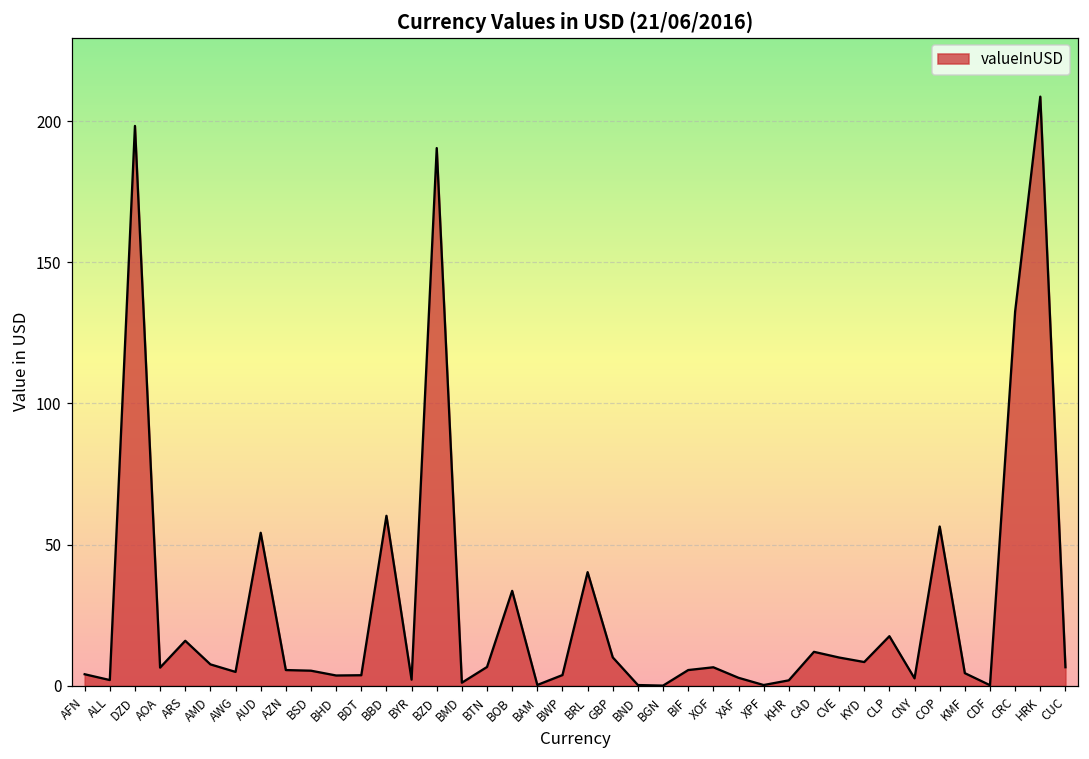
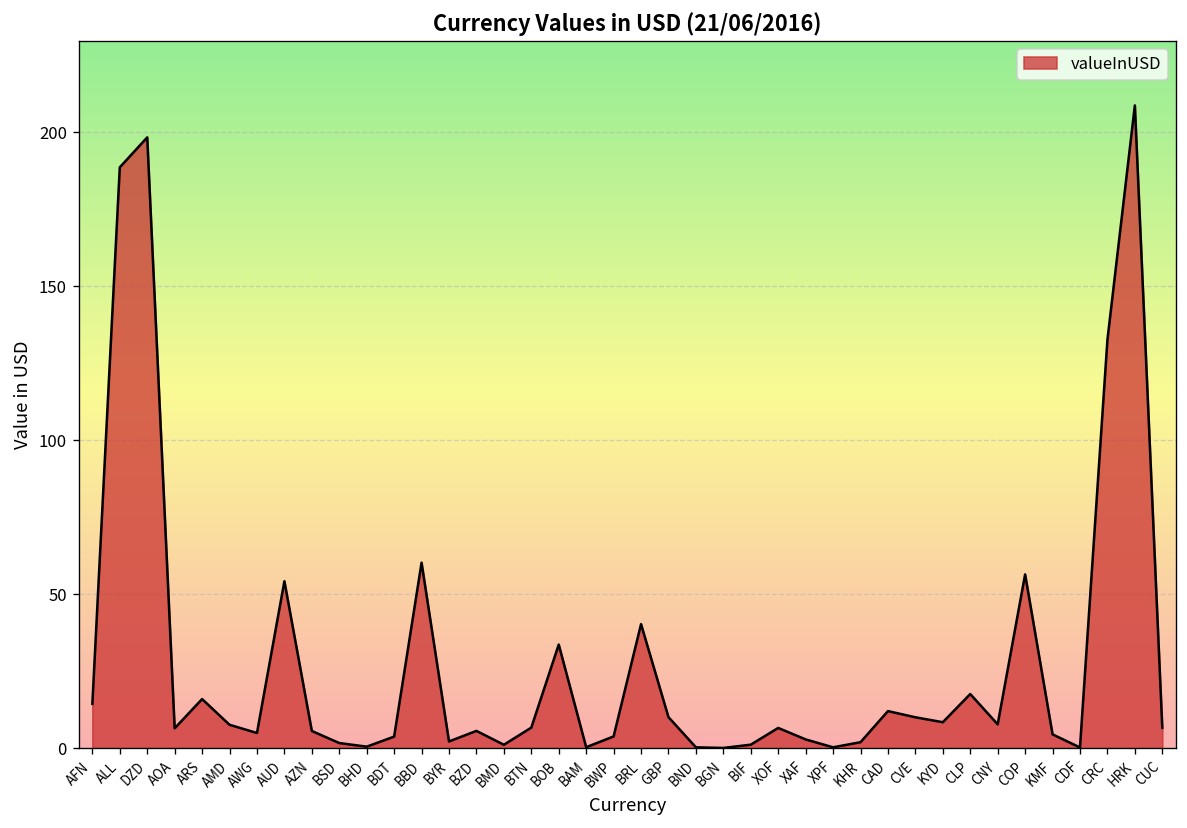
  {
-   "AFN": 4,
-   "ALL": 2,
+   "AFN": 14,
+   "ALL": 189,
    "DZD": 198,
    "AOA": 6,
    "ARS": 16,
    "AMD": 8,
    "AWG": 5,
    "AUD": 54,
    "AZN": 6,
-   "BSD": 5,
-   "BHD": 4,
+   "BSD": 2,
+   "BHD": 0,
    "BDT": 4,
    "BBD": 60,
    "BYR": 2,
-   "BZD": 190,
+   "BZD": 6,
    "BMD": 1,
    "BTN": 7,
    "BOB": 34,
    "BAM": 0,
    "BWP": 4,
    "BRL": 40,
    "GBP": 10,
    "BND": 0,
    "BGN": 0,
-   "BIF": 6,
+   "BIF": 1,
    "XOF": 7,
    "XAF": 3,
    "XPF": 0,
    "KHR": 2,
    "CAD": 12,
    "CVE": 10,
    "KYD": 8,
    "CLP": 18,
-   "CNY": 3,
+   "CNY": 8,
    "COP": 56,
    "KMF": 4,
    "CDF": 0,
    "CRC": 133,
    "HRK": 209,
    "CUC": 7
  }
